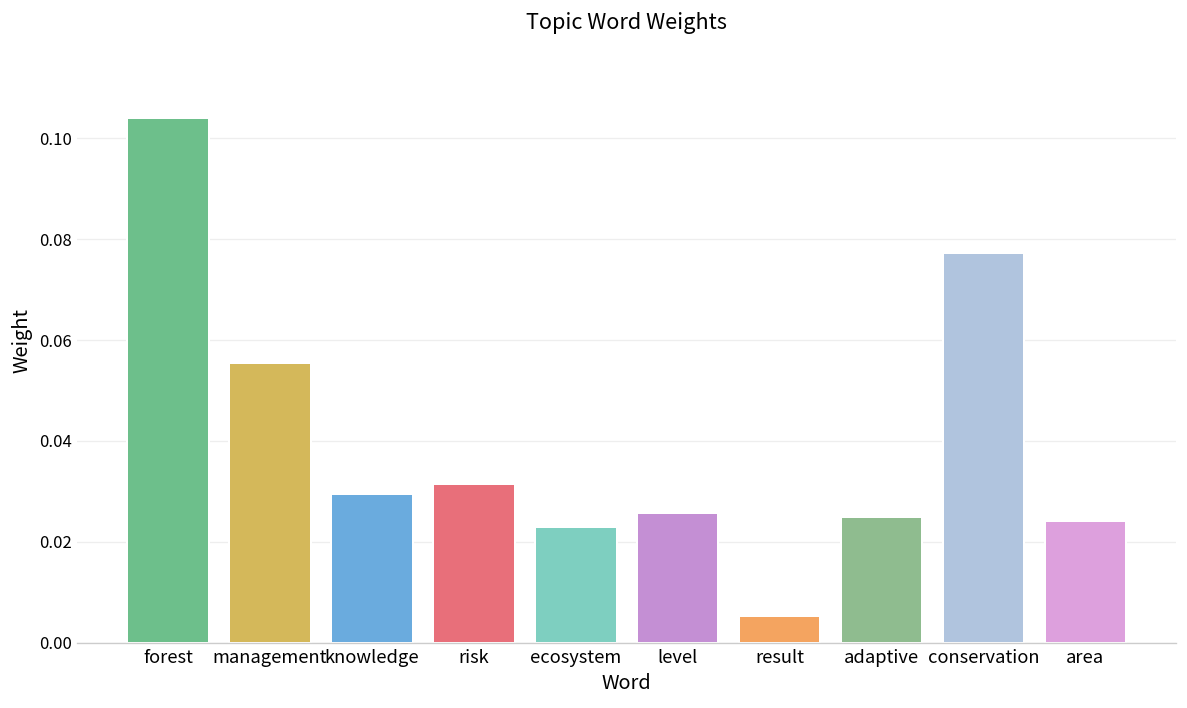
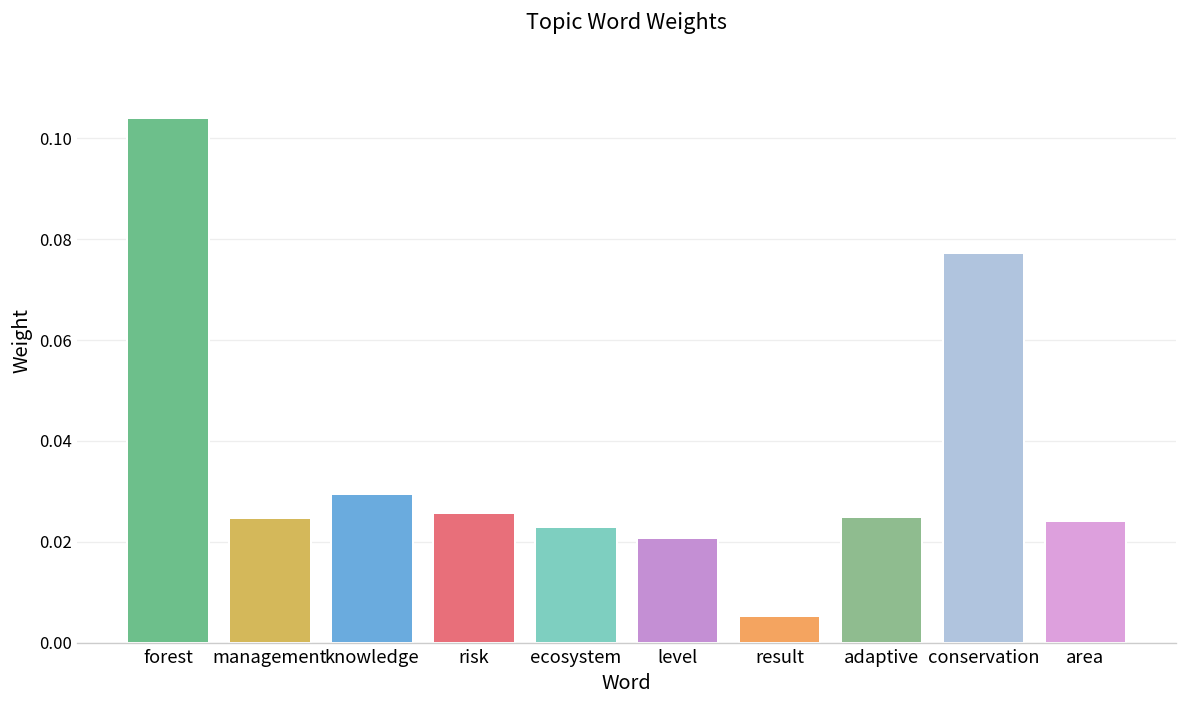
  {
    "forest": 0.104,
-   "management": 0.055,
+   "management": 0.025,
    "knowledge": 0.030,
-   "risk": 0.031,
+   "risk": 0.026,
    "ecosystem": 0.023,
-   "level": 0.026,
+   "level": 0.021,
    "result": 0.005,
    "adaptive": 0.025,
    "conservation": 0.077,
    "area": 0.024
  }
